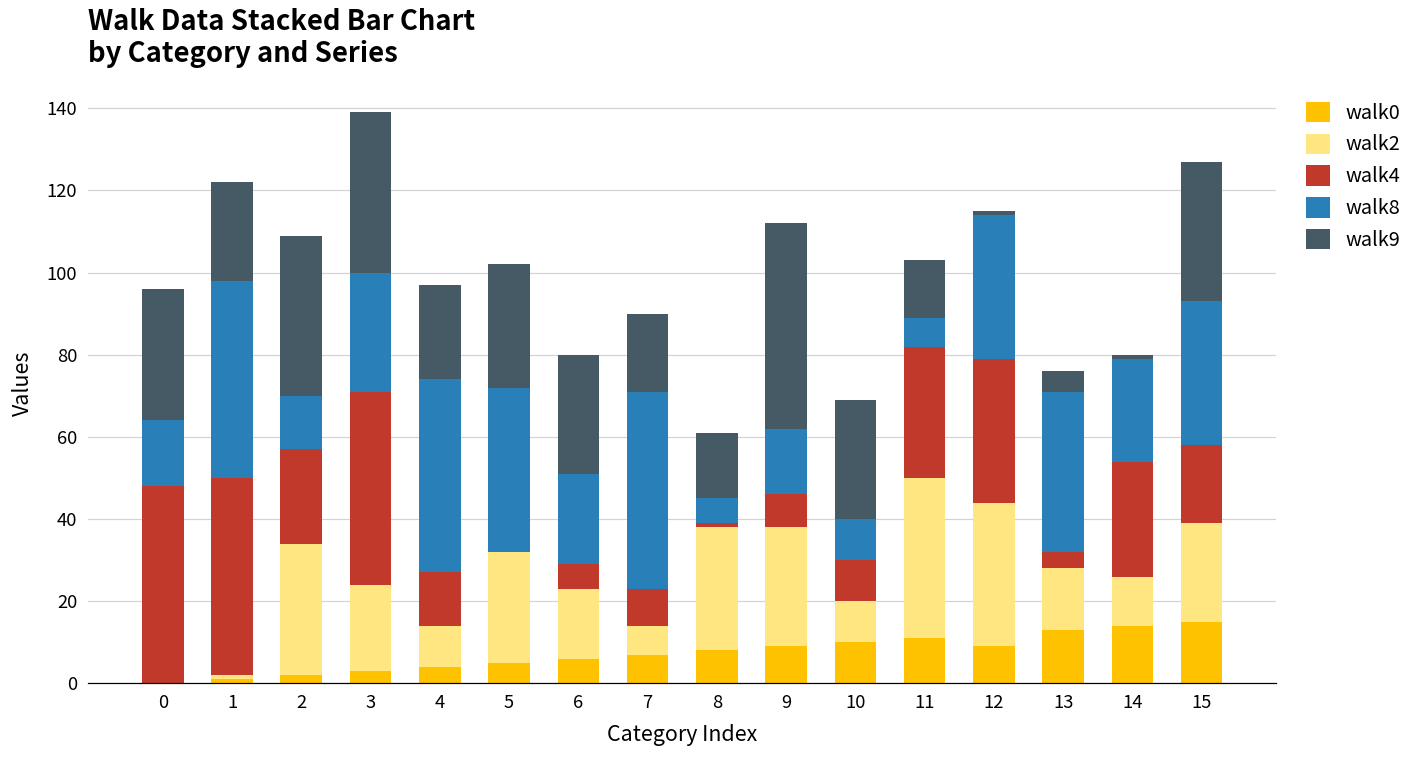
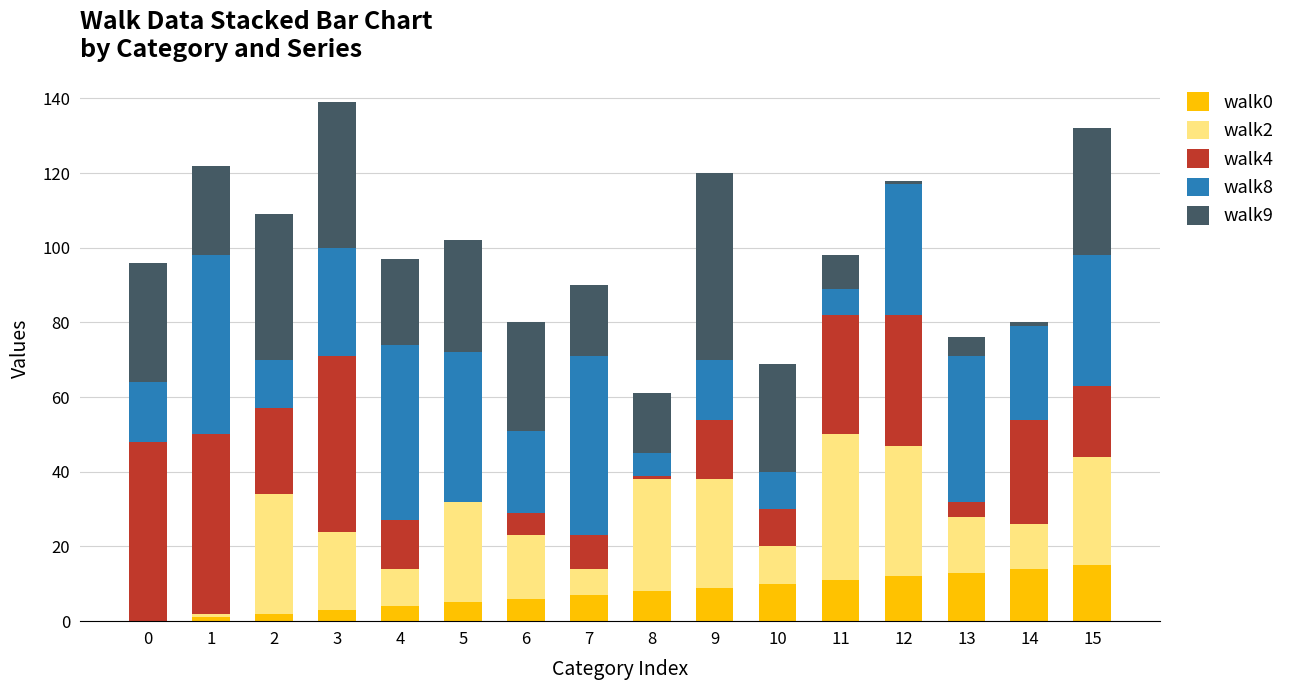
  {
    "walk0": {
      "0": 0,
      "1": 1,
      "2": 2,
      "3": 3,
      "4": 4,
      "5": 5,
      "6": 6,
      "7": 7,
      "8": 8,
      "9": 9,
      "10": 10,
      "11": 11,
-     "12": 9,
+     "12": 12,
      "13": 13,
      "14": 14,
      "15": 15
    },
    "walk2": {
      "0": 0,
      "1": 1,
      "2": 32,
      "3": 21,
      "4": 10,
      "5": 27,
      "6": 17,
      "7": 7,
      "8": 30,
      "9": 29,
      "10": 10,
      "11": 39,
      "12": 35,
      "13": 15,
      "14": 12,
-     "15": 24
+     "15": 29
    },
    "walk4": {
      "0": 48,
      "1": 48,
      "2": 23,
      "3": 47,
      "4": 13,
      "5": 0,
      "6": 6,
      "7": 9,
      "8": 1,
-     "9": 8,
+     "9": 16,
      "10": 10,
      "11": 32,
      "12": 35,
      "13": 4,
      "14": 28,
      "15": 19
    },
    "walk8": {
      "0": 16,
      "1": 48,
      "2": 13,
      "3": 29,
      "4": 47,
      "5": 40,
      "6": 22,
      "7": 48,
      "8": 6,
      "9": 16,
      "10": 10,
      "11": 7,
      "12": 35,
      "13": 39,
      "14": 25,
      "15": 35
    },
    "walk9": {
      "0": 32,
      "1": 24,
      "2": 39,
      "3": 39,
      "4": 23,
      "5": 30,
      "6": 29,
      "7": 19,
      "8": 16,
      "9": 50,
      "10": 29,
-     "11": 14,
+     "11": 9,
      "12": 1,
      "13": 5,
      "14": 1,
      "15": 34
    }
  }
